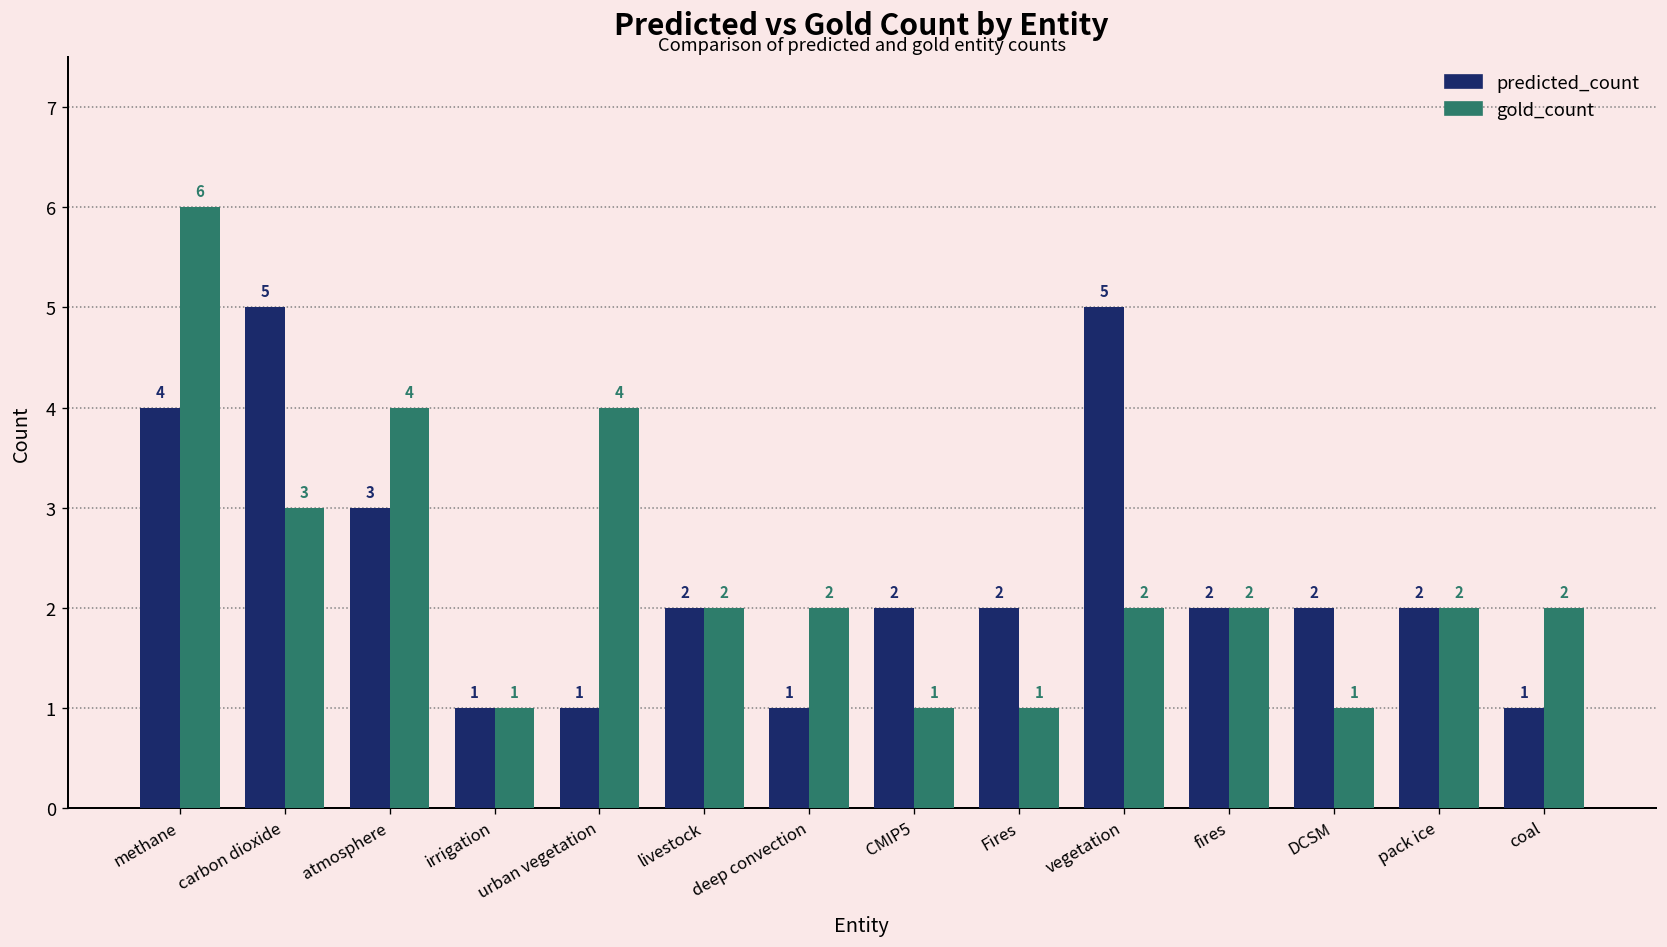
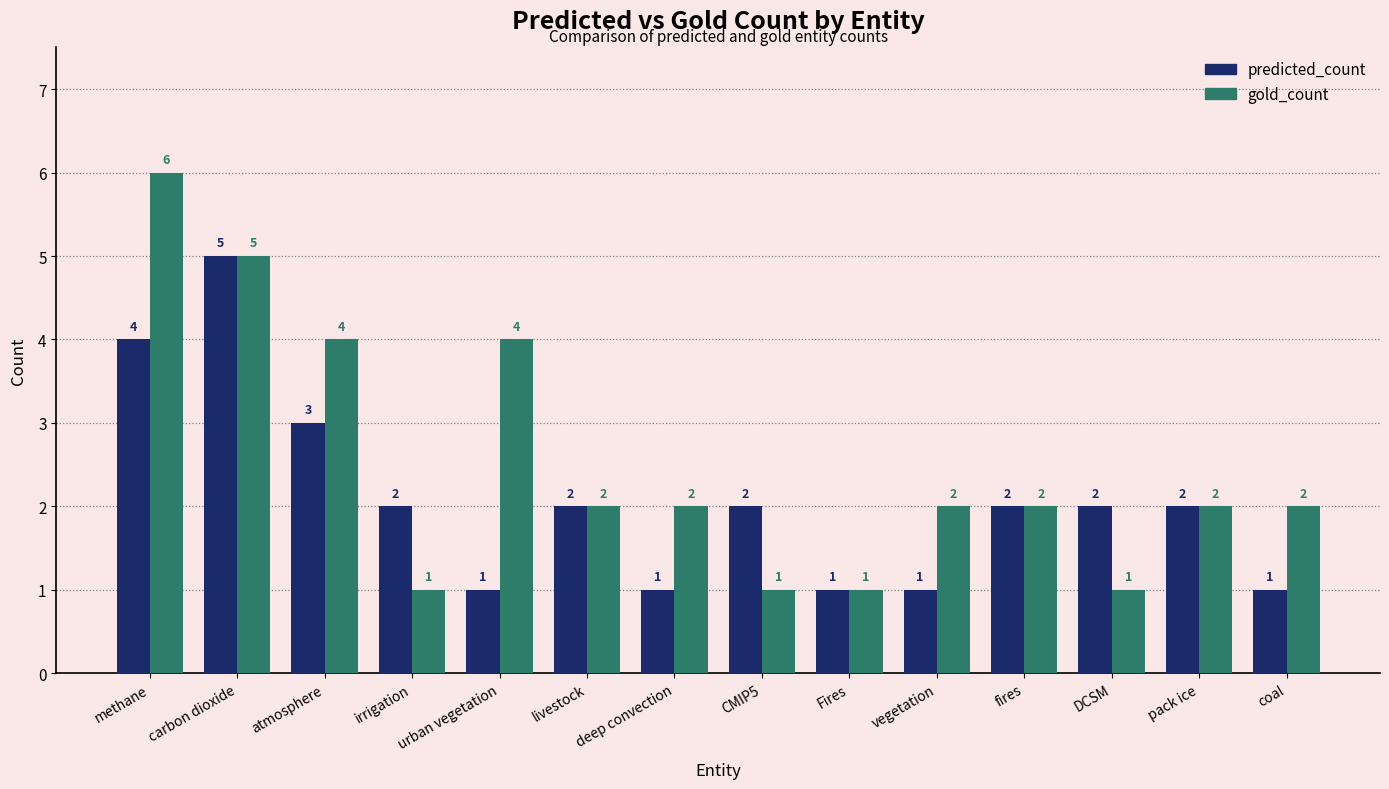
  {
    "predicted_count": {
      "methane": 4,
      "carbon dioxide": 5,
      "atmosphere": 3,
-     "irrigation": 1,
+     "irrigation": 2,
      "urban vegetation": 1,
      "livestock": 2,
      "deep convection": 1,
      "CMIP5": 2,
-     "Fires": 2,
-     "vegetation": 5,
+     "Fires": 1,
+     "vegetation": 1,
      "fires": 2,
      "DCSM": 2,
      "pack ice": 2,
      "coal": 1
    },
    "gold_count": {
      "methane": 6,
-     "carbon dioxide": 3,
+     "carbon dioxide": 5,
      "atmosphere": 4,
      "irrigation": 1,
      "urban vegetation": 4,
      "livestock": 2,
      "deep convection": 2,
      "CMIP5": 1,
      "Fires": 1,
      "vegetation": 2,
      "fires": 2,
      "DCSM": 1,
      "pack ice": 2,
      "coal": 2
    }
  }
